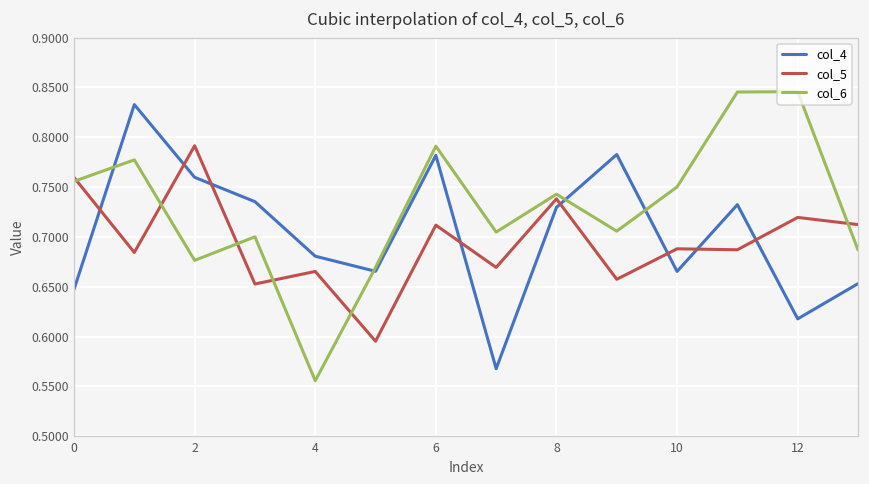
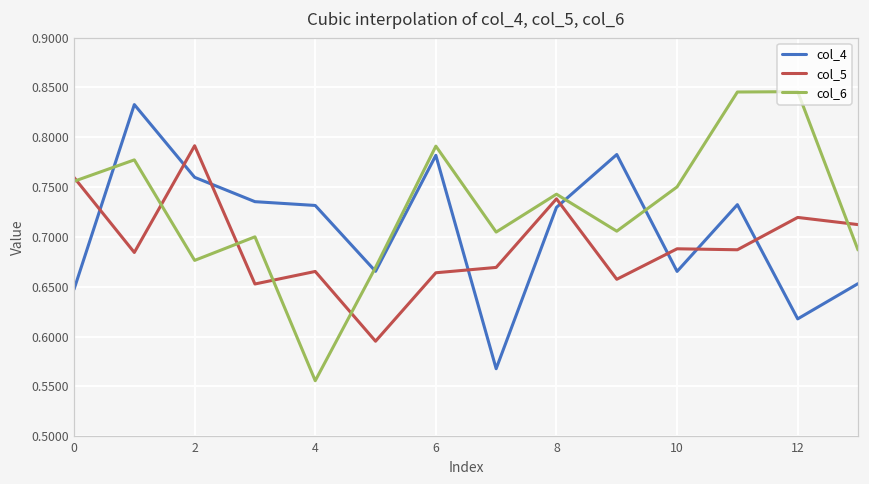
  {
    "col_4": {
      "0": 0.65,
      "2": 0.76,
-     "4": 0.68,
+     "4": 0.73,
      "6": 0.78,
      "8": 0.73,
      "10": 0.67,
      "12": 0.62
    },
    "col_5": {
      "0": 0.76,
      "2": 0.79,
      "4": 0.67,
-     "6": 0.71,
+     "6": 0.66,
      "8": 0.74,
      "10": 0.69,
      "12": 0.72
    },
    "col_6": {
      "0": 0.76,
      "2": 0.68,
      "4": 0.56,
      "6": 0.79,
      "8": 0.74,
      "10": 0.75
    }
  }
